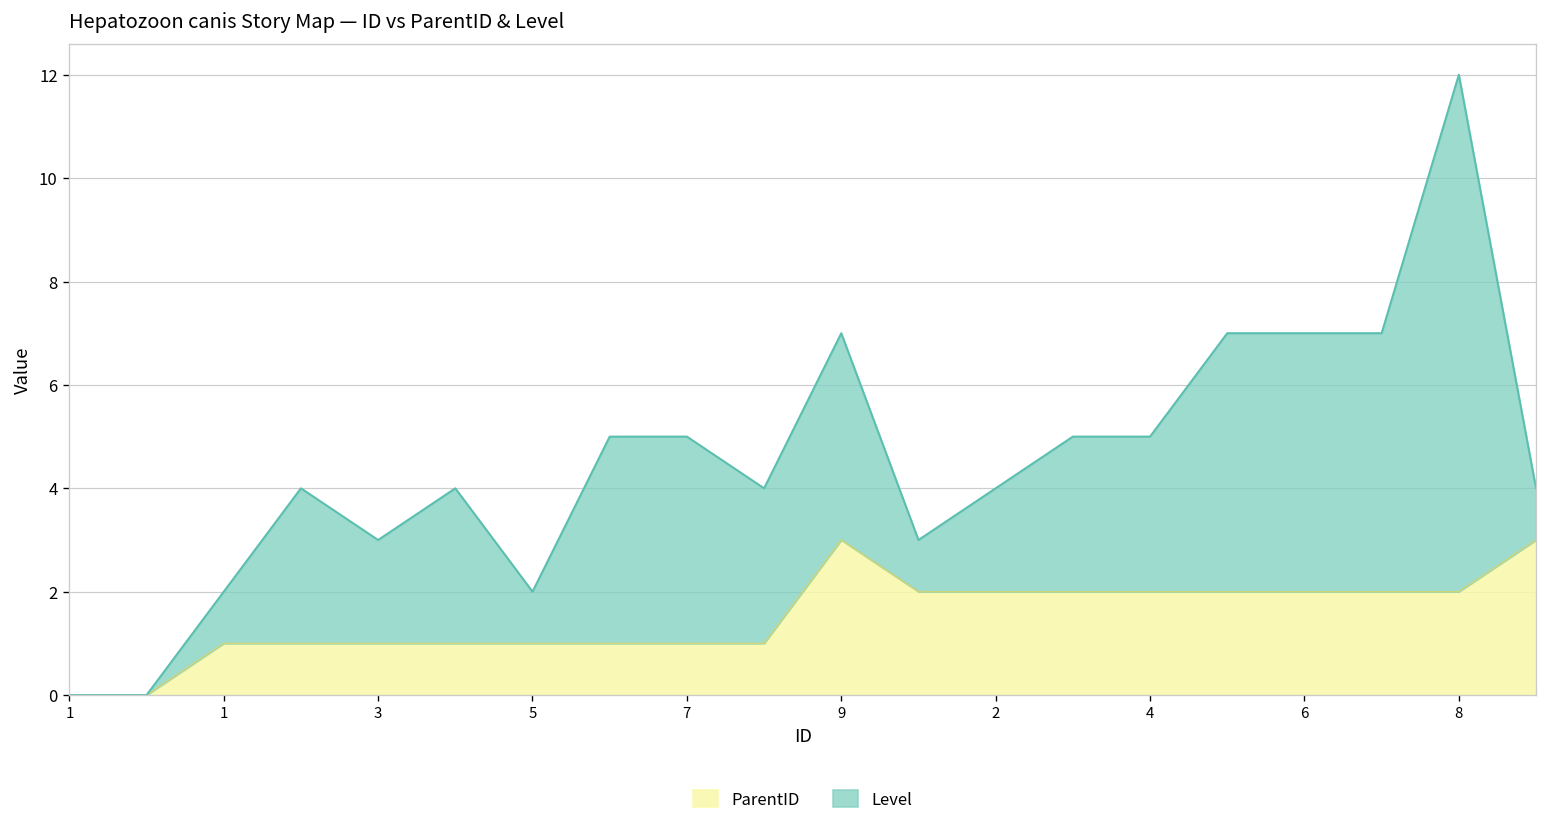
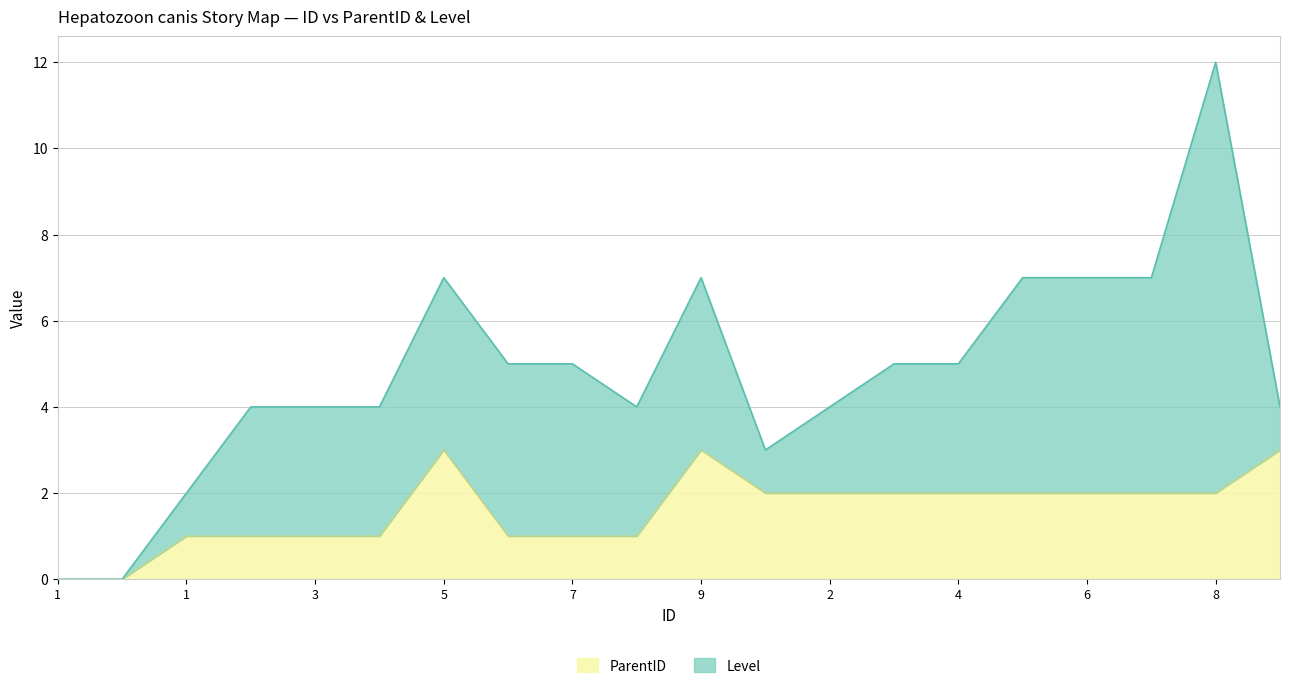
  {
    "ParentID": {
      "3": 1,
-     "5": 1,
+     "5": 3,
      "7": 1,
      "9": 3
    },
    "Level": {
-     "3": 2,
-     "5": 1,
+     "3": 3,
+     "5": 4,
      "7": 4,
      "9": 4
    }
  }
